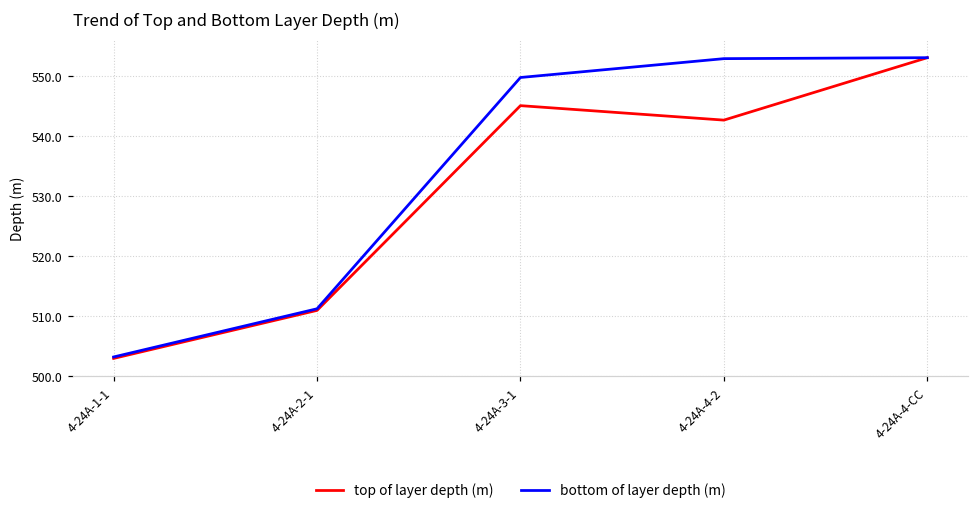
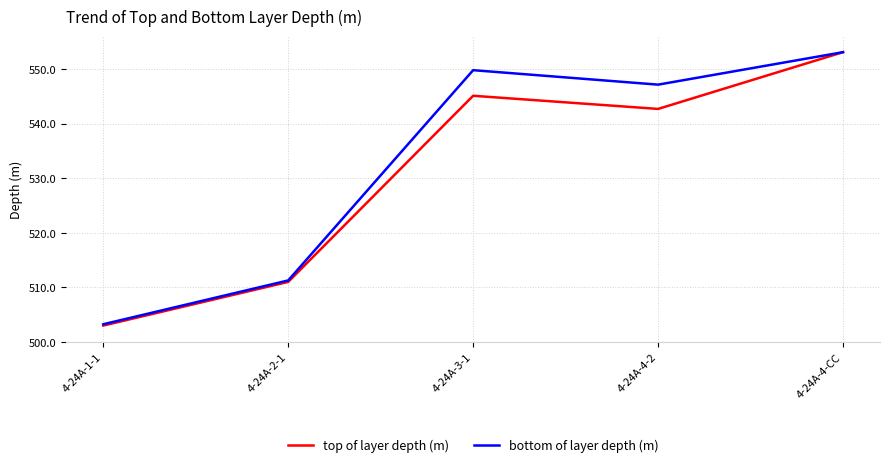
  {
    "top of layer depth (m)": {
      "4-24A-3-1": 545,
      "4-24A-4-2": 543
    },
    "bottom of layer depth (m)": {
      "4-24A-3-1": 550,
-     "4-24A-4-2": 553
+     "4-24A-4-2": 547
    }
  }
